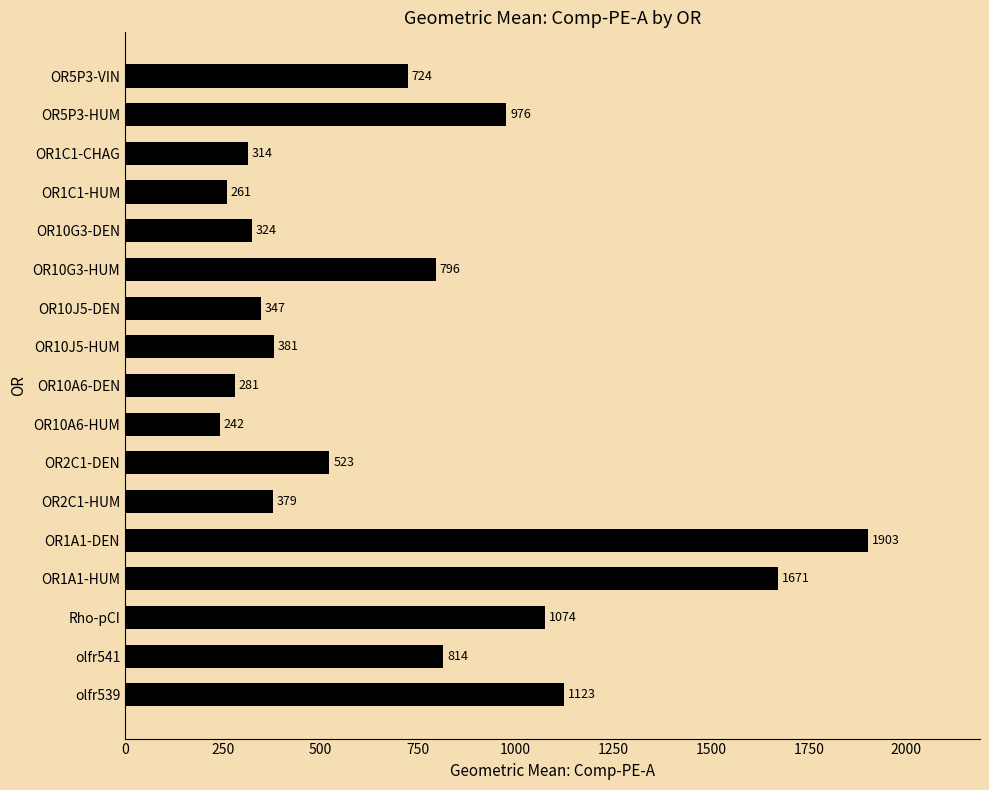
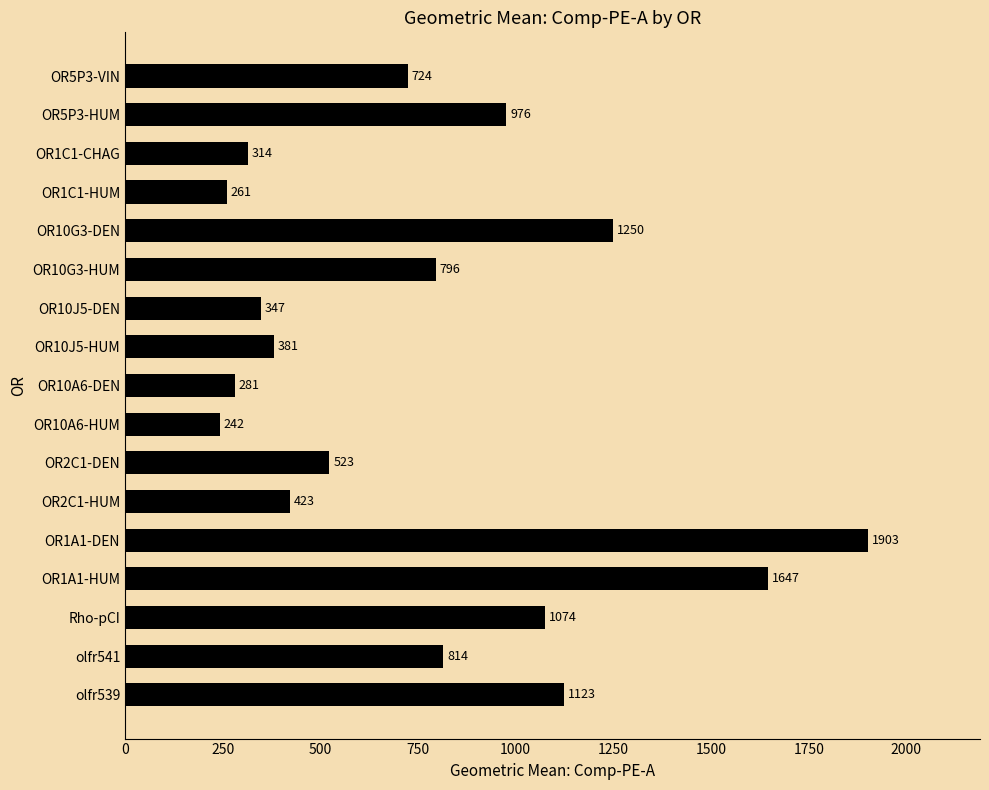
  {
    "OR5P3-VIN": 724,
    "OR5P3-HUM": 976,
    "OR1C1-CHAG": 314,
    "OR1C1-HUM": 261,
-   "OR10G3-DEN": 324,
+   "OR10G3-DEN": 1250,
    "OR10G3-HUM": 796,
    "OR10J5-DEN": 347,
    "OR10J5-HUM": 381,
    "OR10A6-DEN": 281,
    "OR10A6-HUM": 242,
    "OR2C1-DEN": 523,
-   "OR2C1-HUM": 379,
+   "OR2C1-HUM": 423,
    "OR1A1-DEN": 1903,
-   "OR1A1-HUM": 1671,
+   "OR1A1-HUM": 1647,
    "Rho-pCI": 1074,
    "olfr541": 814,
    "olfr539": 1123
  }
